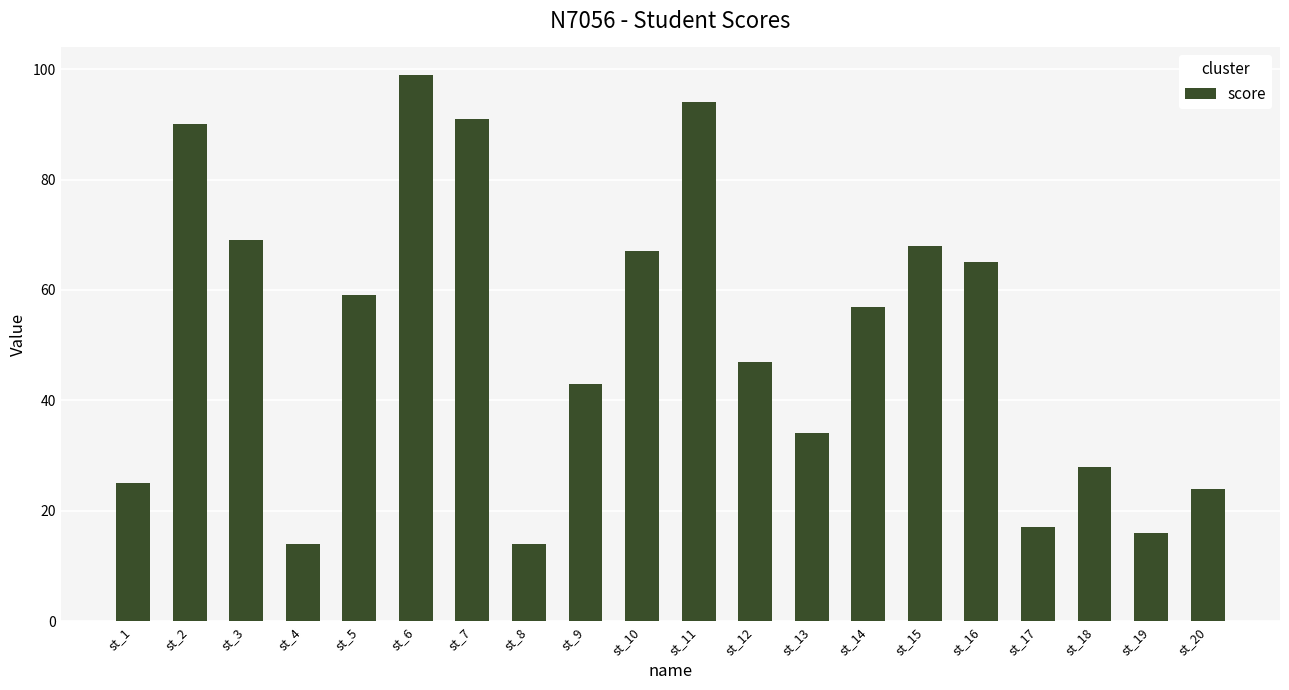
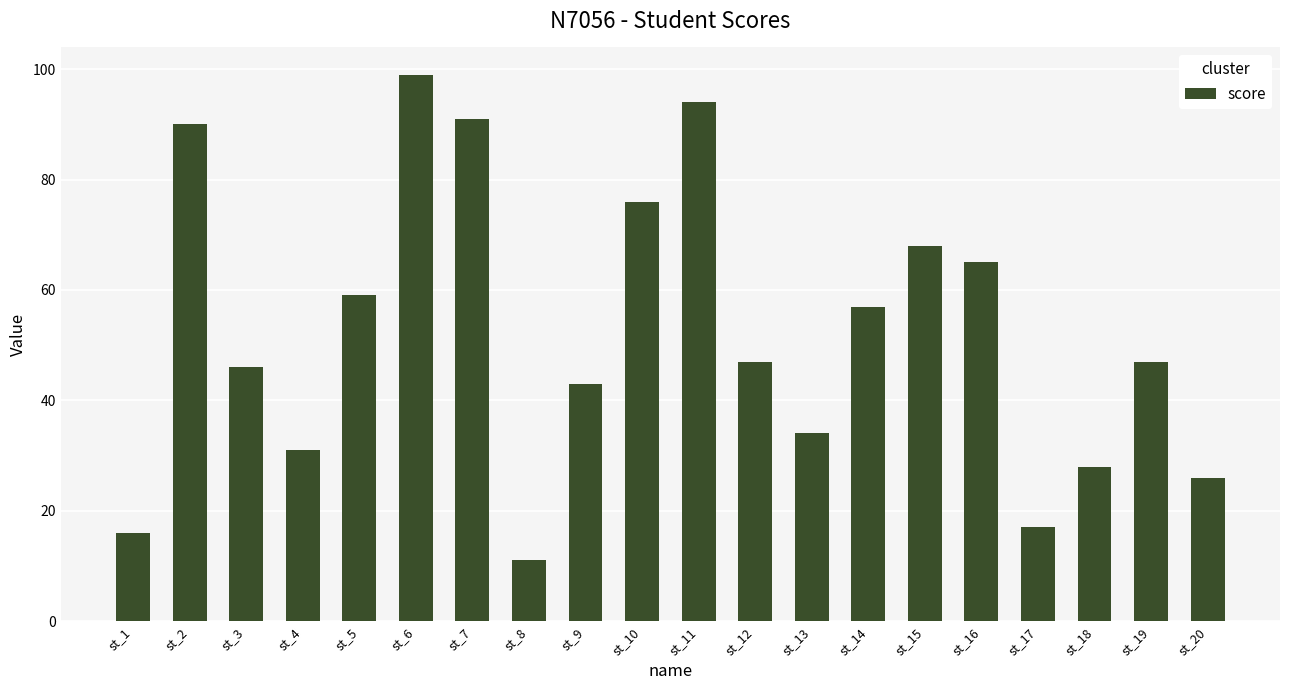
  {
-   "st_1": 25,
+   "st_1": 16,
    "st_2": 90,
-   "st_3": 69,
-   "st_4": 14,
+   "st_3": 46,
+   "st_4": 31,
    "st_5": 59,
    "st_6": 99,
    "st_7": 91,
-   "st_8": 14,
+   "st_8": 11,
    "st_9": 43,
-   "st_10": 67,
+   "st_10": 76,
    "st_11": 94,
    "st_12": 47,
    "st_13": 34,
    "st_14": 57,
    "st_15": 68,
    "st_16": 65,
    "st_17": 17,
    "st_18": 28,
-   "st_19": 16,
-   "st_20": 24
+   "st_19": 47,
+   "st_20": 26
  }
